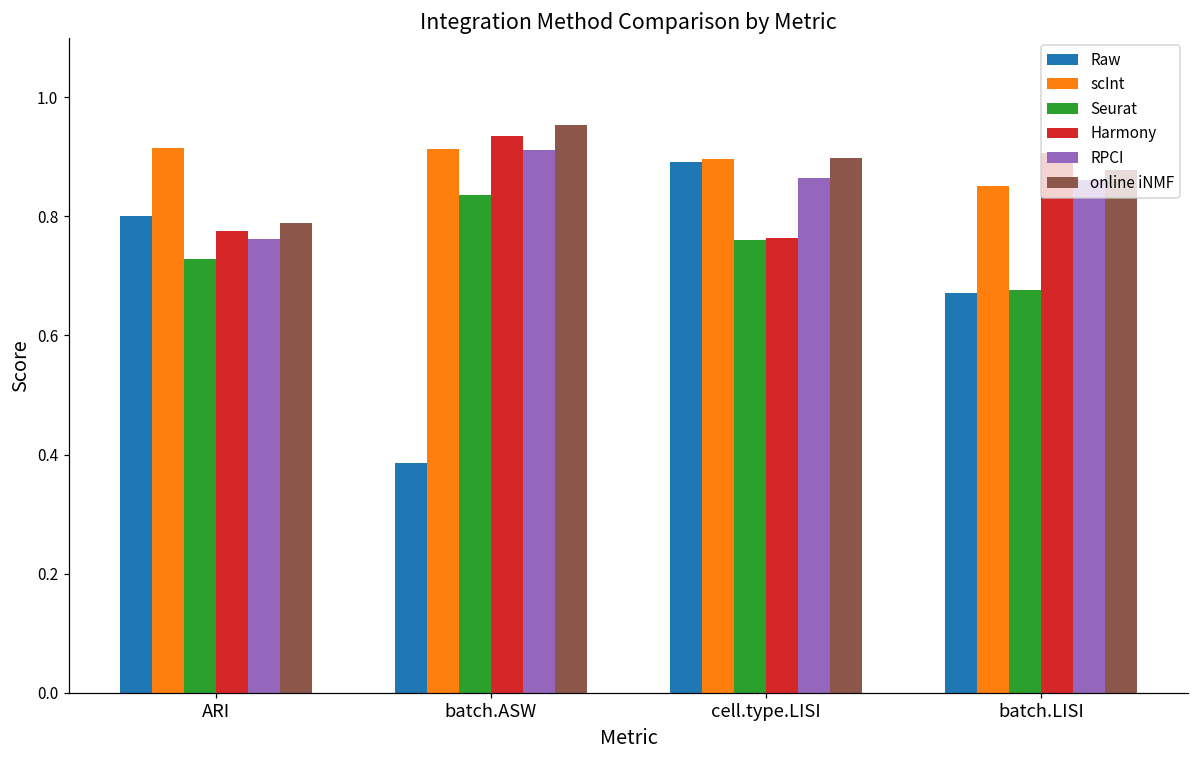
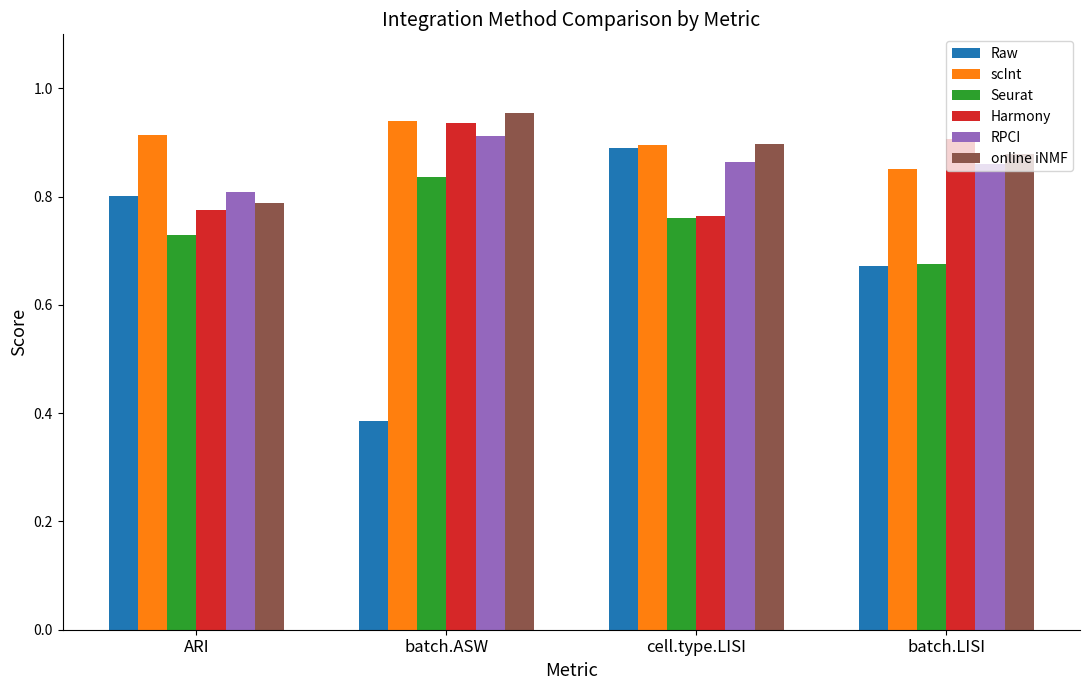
  {
    "Raw": {
      "ARI": 0.80,
      "batch.ASW": 0.39,
      "cell.type.LISI": 0.89,
      "batch.LISI": 0.67
    },
    "scInt": {
      "ARI": 0.91,
-     "batch.ASW": 0.91,
+     "batch.ASW": 0.94,
      "cell.type.LISI": 0.90,
      "batch.LISI": 0.85
    },
    "Seurat": {
      "ARI": 0.73,
      "batch.ASW": 0.84,
      "cell.type.LISI": 0.76,
      "batch.LISI": 0.68
    },
    "Harmony": {
      "ARI": 0.78,
      "batch.ASW": 0.94,
      "cell.type.LISI": 0.76
    },
    "RPCI": {
-     "ARI": 0.76,
+     "ARI": 0.81,
      "batch.ASW": 0.91,
      "cell.type.LISI": 0.86
    },
    "online iNMF": {
      "ARI": 0.79,
      "batch.ASW": 0.95,
      "cell.type.LISI": 0.90
    }
  }
